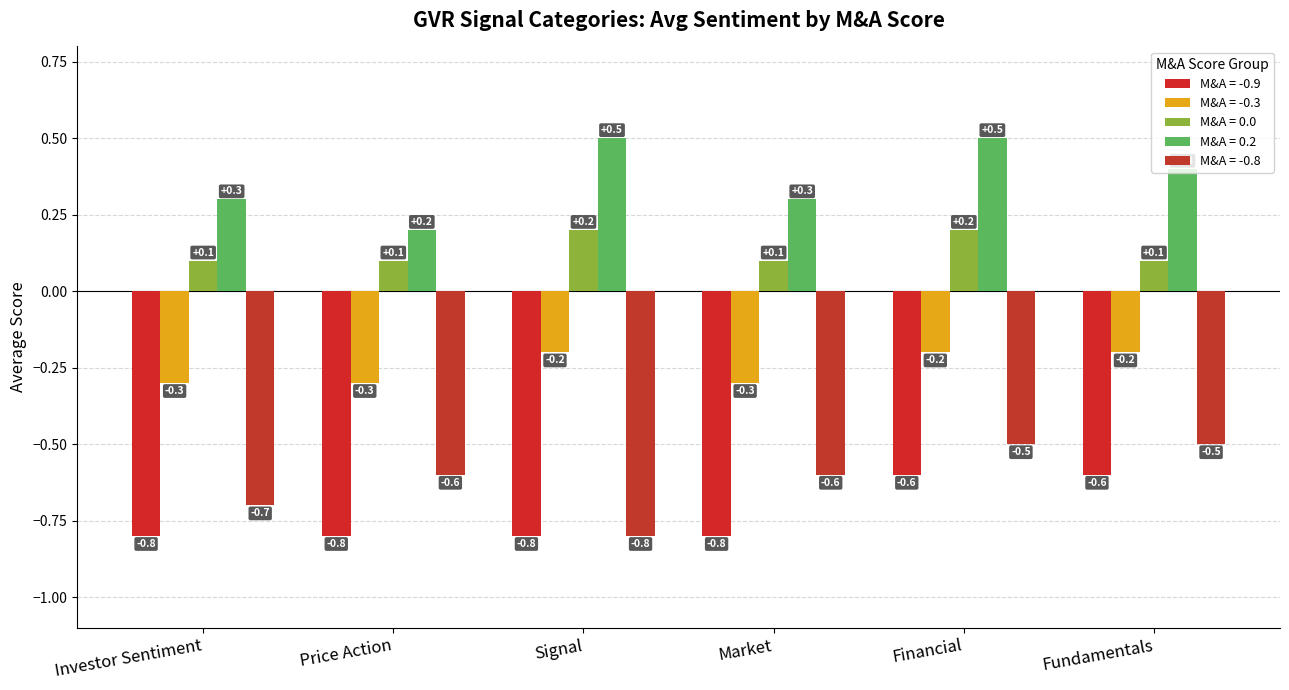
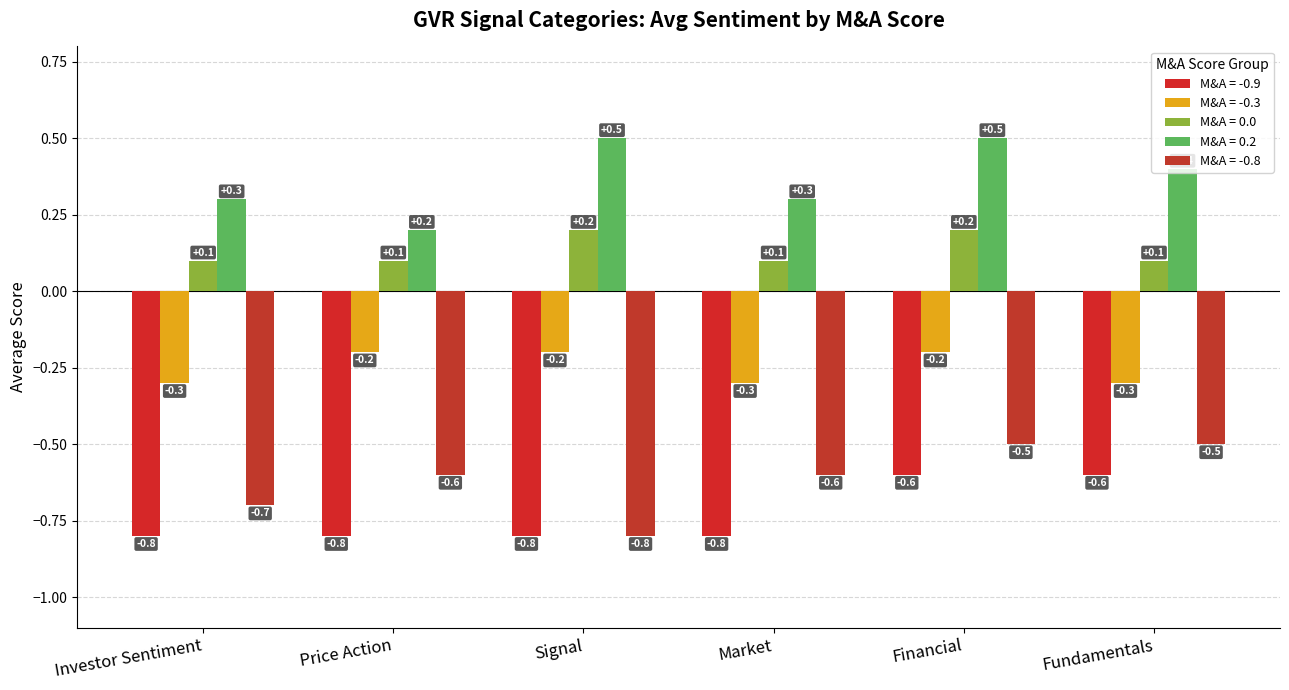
  {
    "M&A = -0.3": {
-     "Price Action": -0.3,
-     "Fundamentals": -0.2
+     "Price Action": -0.2,
+     "Fundamentals": -0.3
    }
  }
